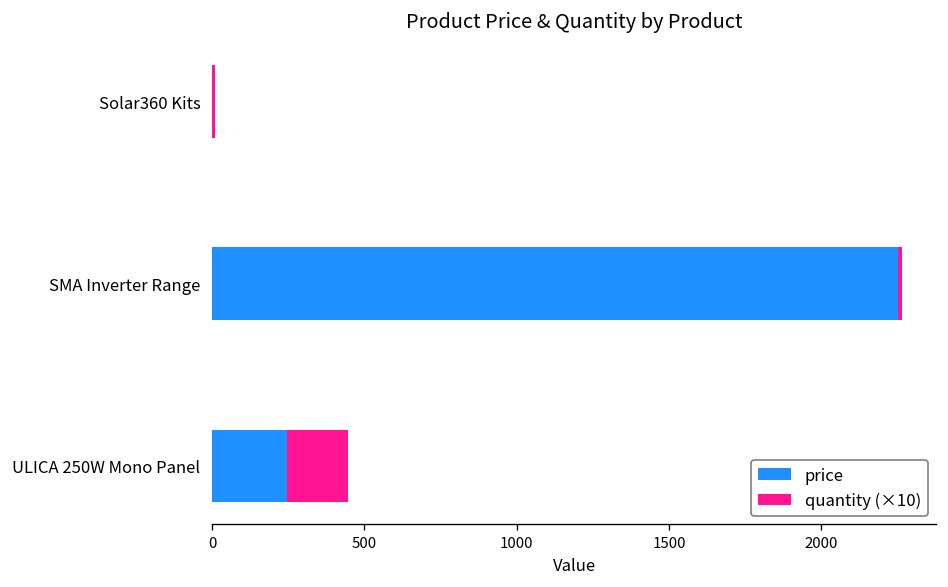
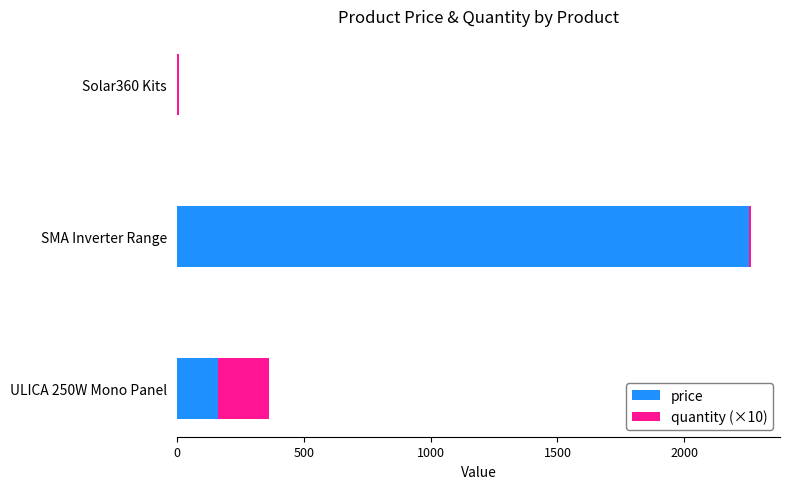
  {
    "price": {
      "Solar360 Kits": 0,
      "SMA Inverter Range": 2250,
-     "ULICA 250W Mono Panel": 240
+     "ULICA 250W Mono Panel": 160
    },
    "quantity (×10)": {
      "Solar360 Kits": 10,
      "SMA Inverter Range": 10,
      "ULICA 250W Mono Panel": 200
    }
  }
